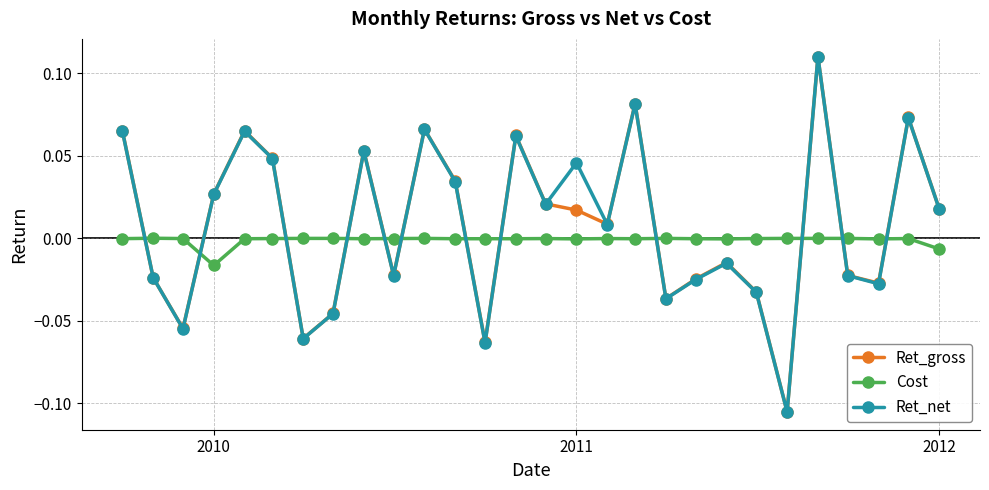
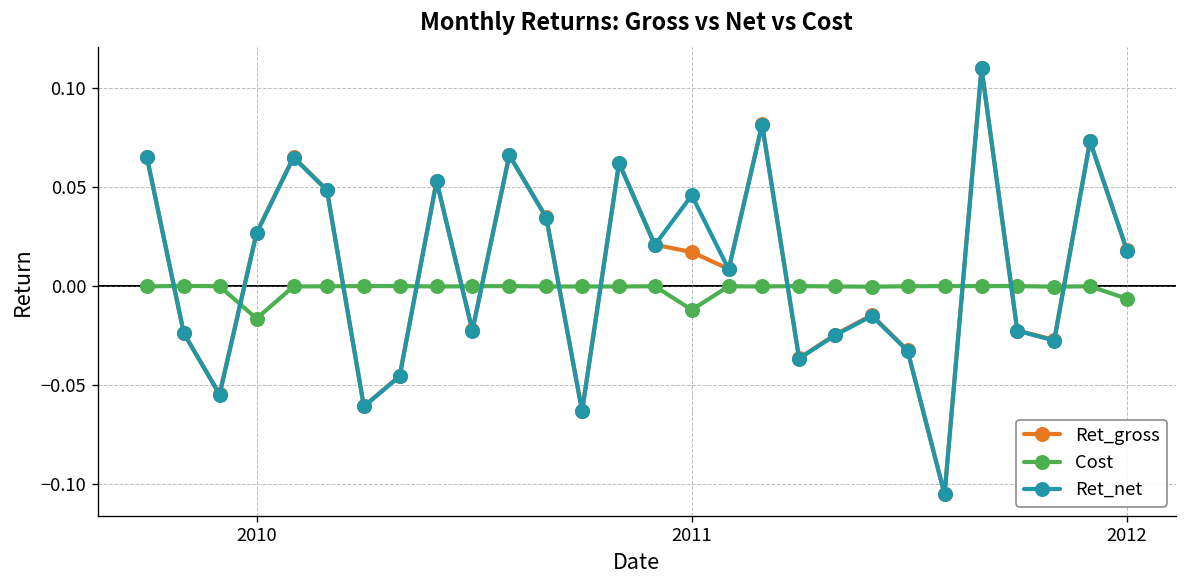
  {
    "Ret_gross": {
      "2011": 0.017
    },
    "Cost": {
      "2010": -0.017,
-     "2011": 0.000,
+     "2011": -0.012,
      "2012": -0.007
    },
    "Ret_net": {
      "2011": 0.046
    }
  }
